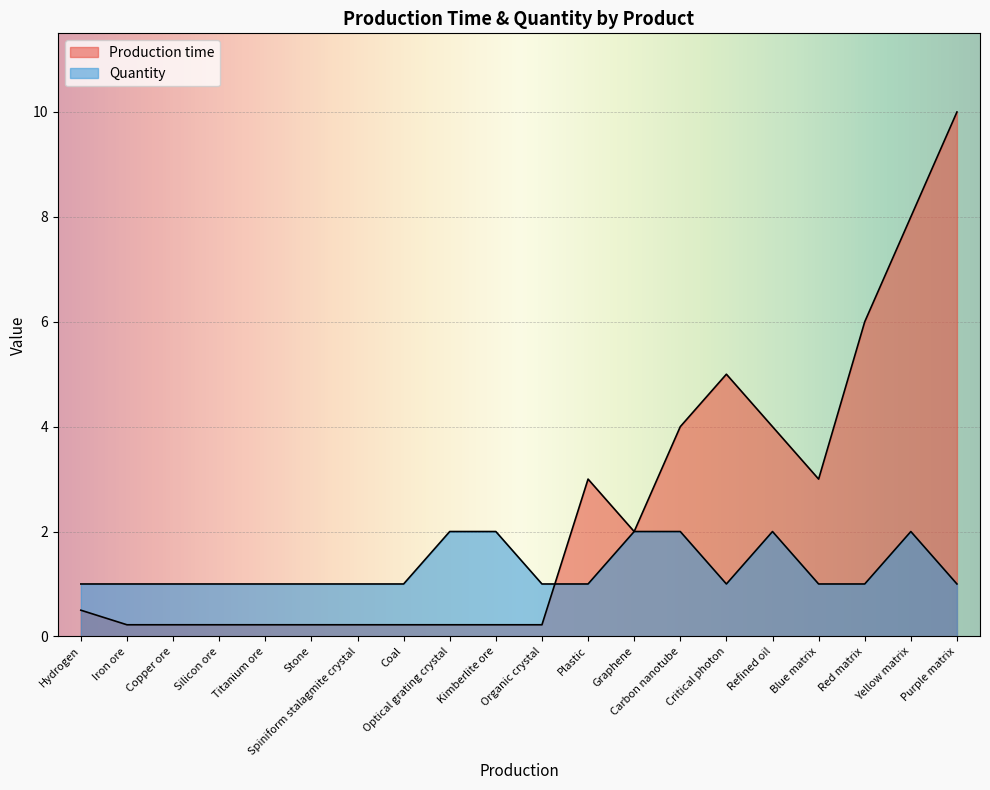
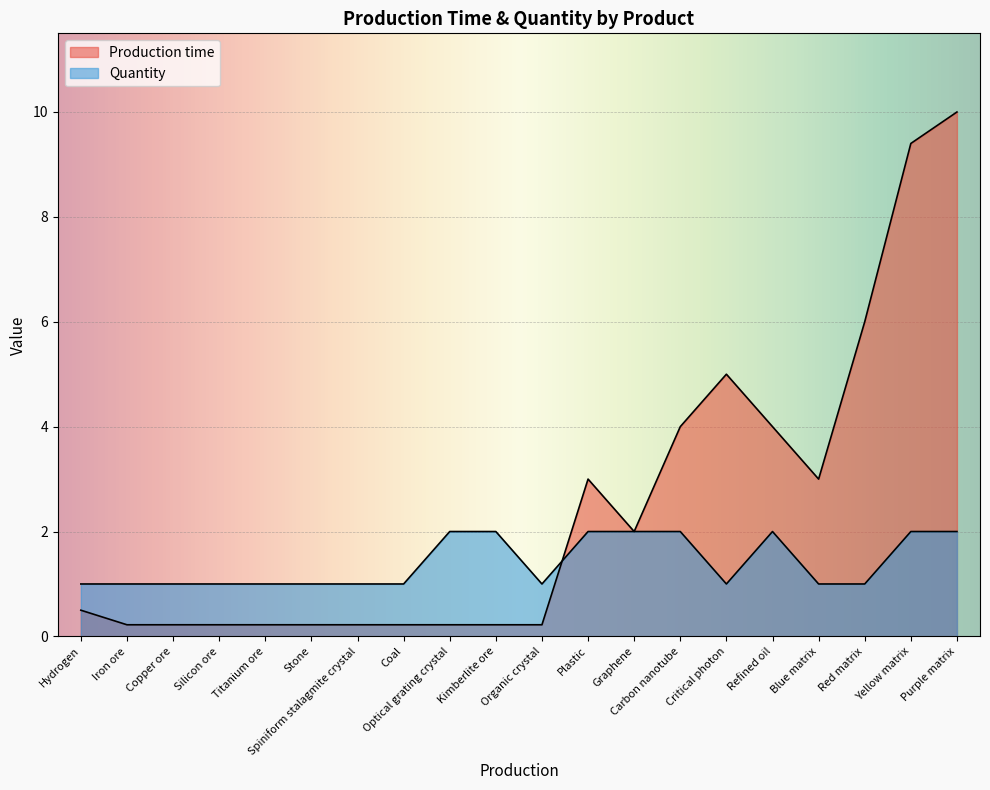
  {
    "Production time": {
      "Hydrogen": 0.5,
      "Iron ore": 0.2,
      "Copper ore": 0.2,
      "Silicon ore": 0.2,
      "Titanium ore": 0.2,
      "Stone": 0.2,
      "Spiniform stalagmite crystal": 0.2,
      "Coal": 0.2,
      "Optical grating crystal": 0.2,
      "Kimberlite ore": 0.2,
      "Organic crystal": 0.2,
      "Plastic": 3.0,
      "Carbon nanotube": 4.0,
      "Critical photon": 5.0,
      "Refined oil": 4.0,
      "Blue matrix": 3.0,
      "Red matrix": 6.0,
-     "Yellow matrix": 8.0,
+     "Yellow matrix": 9.4,
      "Purple matrix": 10.0
    },
    "Quantity": {
      "Hydrogen": 1,
      "Iron ore": 1,
      "Copper ore": 1,
      "Silicon ore": 1,
      "Titanium ore": 1,
      "Stone": 1,
      "Spiniform stalagmite crystal": 1,
      "Coal": 1,
      "Optical grating crystal": 2,
      "Kimberlite ore": 2,
      "Organic crystal": 1,
-     "Plastic": 1,
+     "Plastic": 2,
      "Carbon nanotube": 2,
      "Critical photon": 1,
      "Refined oil": 2,
      "Blue matrix": 1,
      "Red matrix": 1,
      "Yellow matrix": 2,
-     "Purple matrix": 1
+     "Purple matrix": 2
    }
  }
